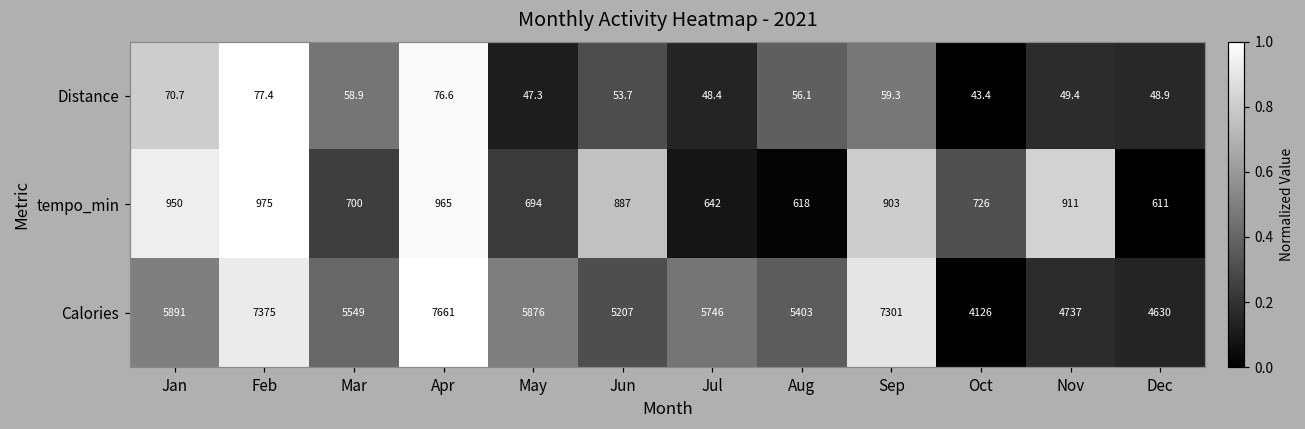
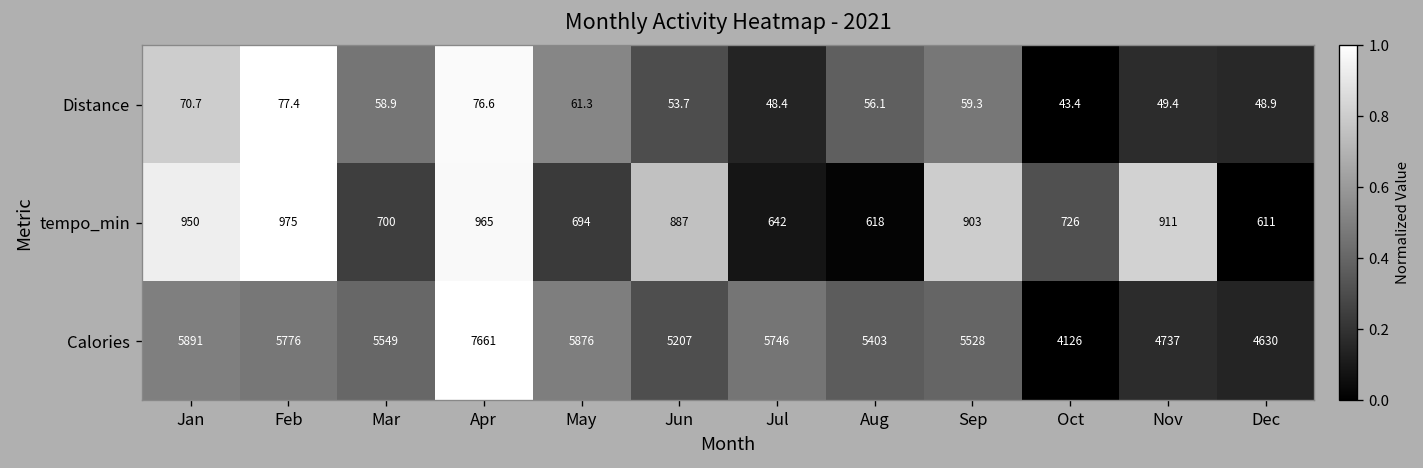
  {
    "Distance": {
      "Jan": 70.7,
      "Feb": 77.4,
      "Mar": 58.9,
      "Apr": 76.6,
-     "May": 47.3,
+     "May": 61.3,
      "Jun": 53.7,
      "Jul": 48.4,
      "Aug": 56.1,
      "Sep": 59.3,
      "Oct": 43.4,
      "Nov": 49.4,
      "Dec": 48.9
    },
    "tempo_min": {
      "Jan": 950,
      "Feb": 975,
      "Mar": 700,
      "Apr": 965,
      "May": 694,
      "Jun": 887,
      "Jul": 642,
      "Aug": 618,
      "Sep": 903,
      "Oct": 726,
      "Nov": 911,
      "Dec": 611
    },
    "Calories": {
      "Jan": 5891,
-     "Feb": 7375,
+     "Feb": 5776,
      "Mar": 5549,
      "Apr": 7661,
      "May": 5876,
      "Jun": 5207,
      "Jul": 5746,
      "Aug": 5403,
-     "Sep": 7301,
+     "Sep": 5528,
      "Oct": 4126,
      "Nov": 4737,
      "Dec": 4630
    }
  }
